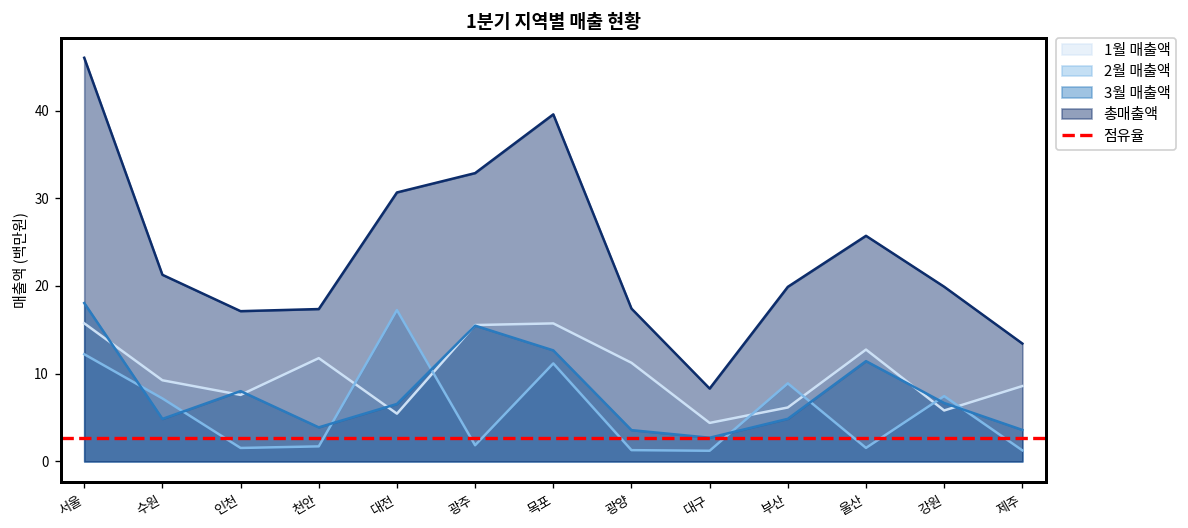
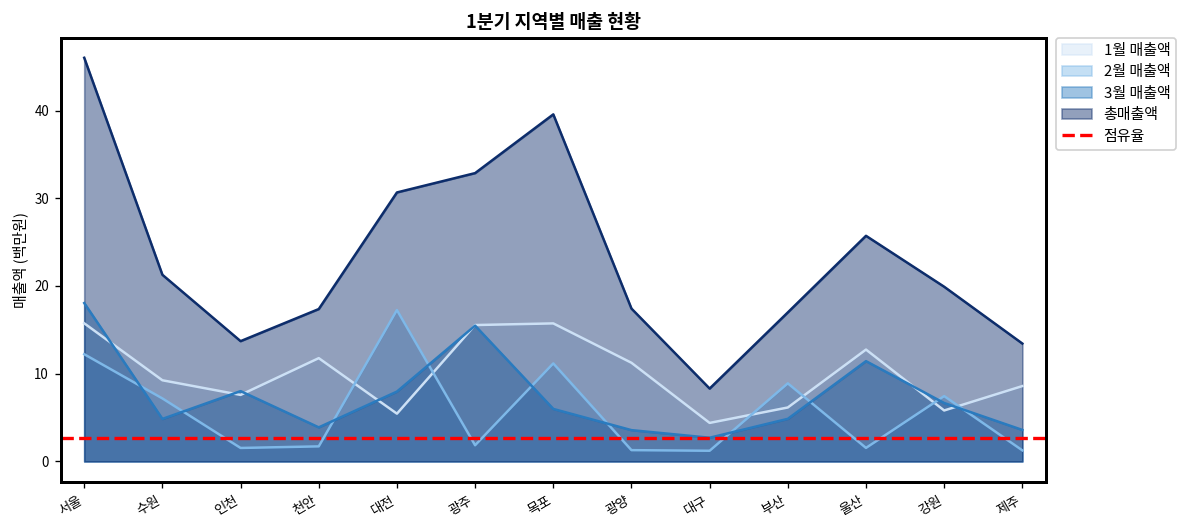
  {
    "3월 매출액": {
      "서울": 18,
      "수원": 5,
      "인천": 8,
      "천안": 4,
-     "대전": 7,
-     "목포": 13,
+     "대전": 8,
+     "목포": 6,
      "광양": 4,
      "대구": 3,
      "부산": 5,
      "울산": 11,
      "강원": 7,
      "제주": 4
    },
    "총매출액": {
      "서울": 46,
      "수원": 21,
-     "인천": 17,
+     "인천": 14,
      "천안": 17,
      "대전": 31,
      "광주": 33,
      "목포": 40,
      "광양": 17,
      "대구": 8,
-     "부산": 20,
+     "부산": 17,
      "울산": 26,
      "강원": 20,
      "제주": 13
    }
  }
